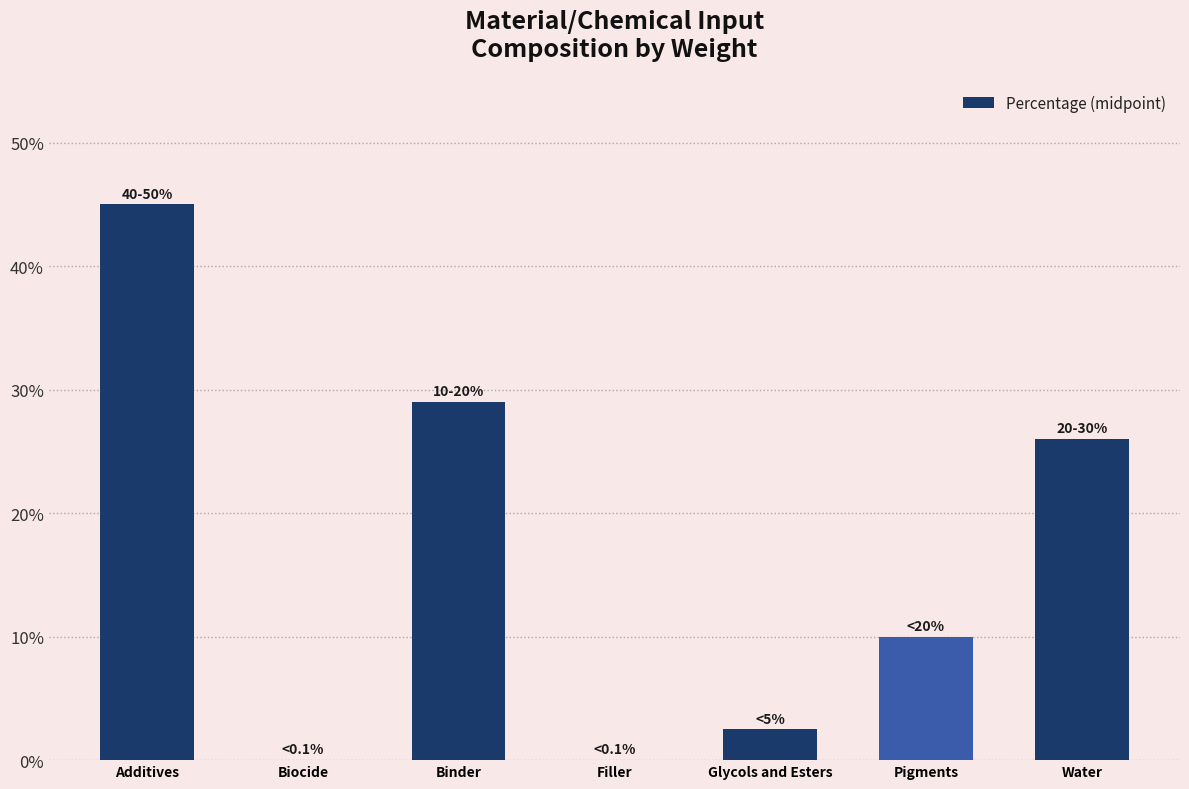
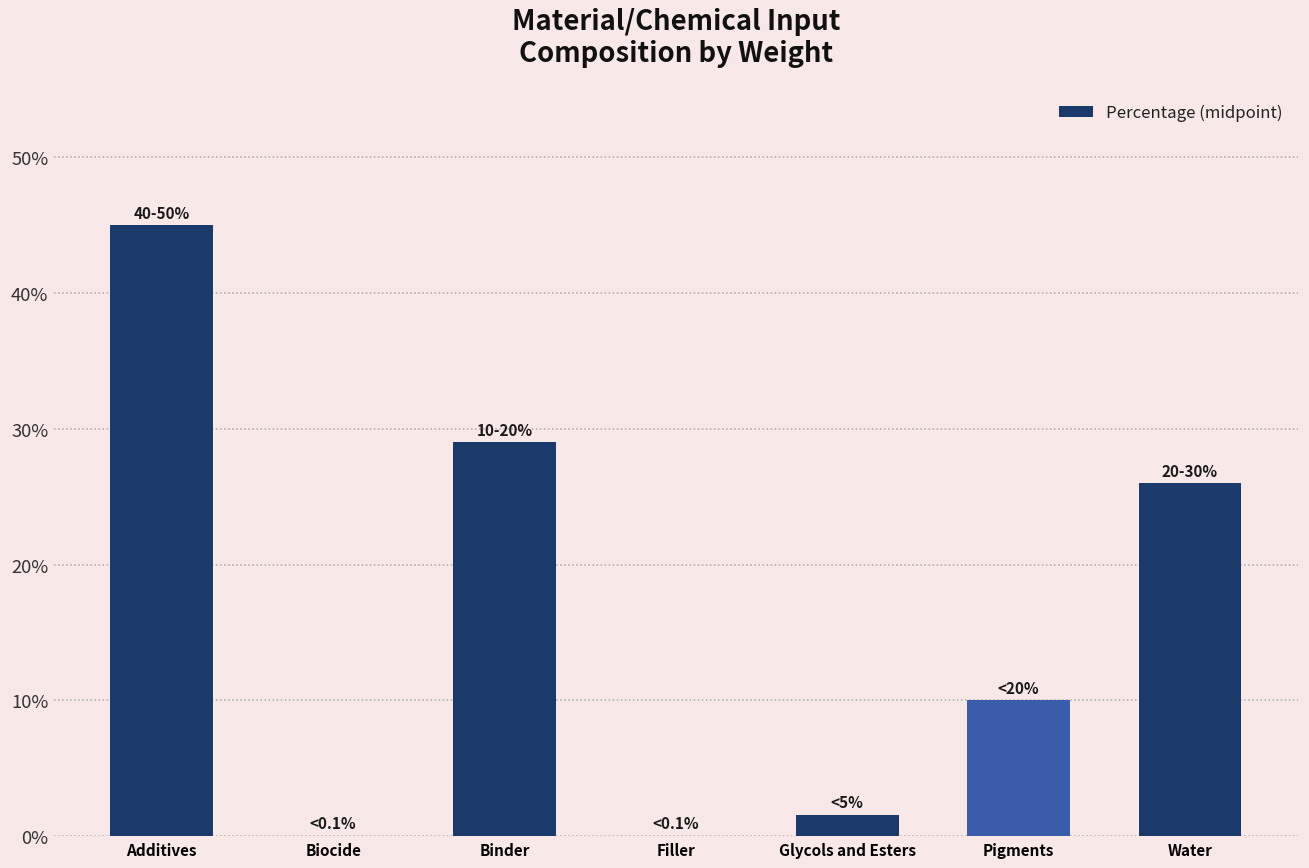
  {
-   "Glycols and Esters": "2.5%"
+   "Glycols and Esters": "1.6%"
  }
